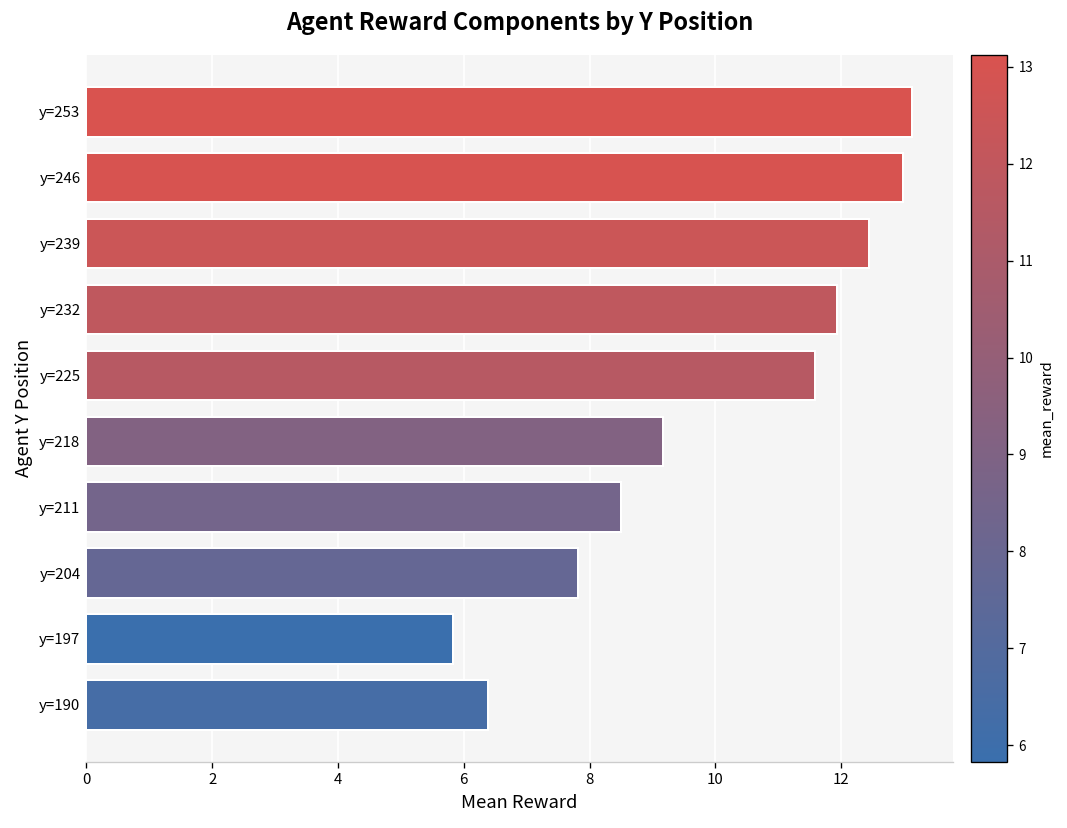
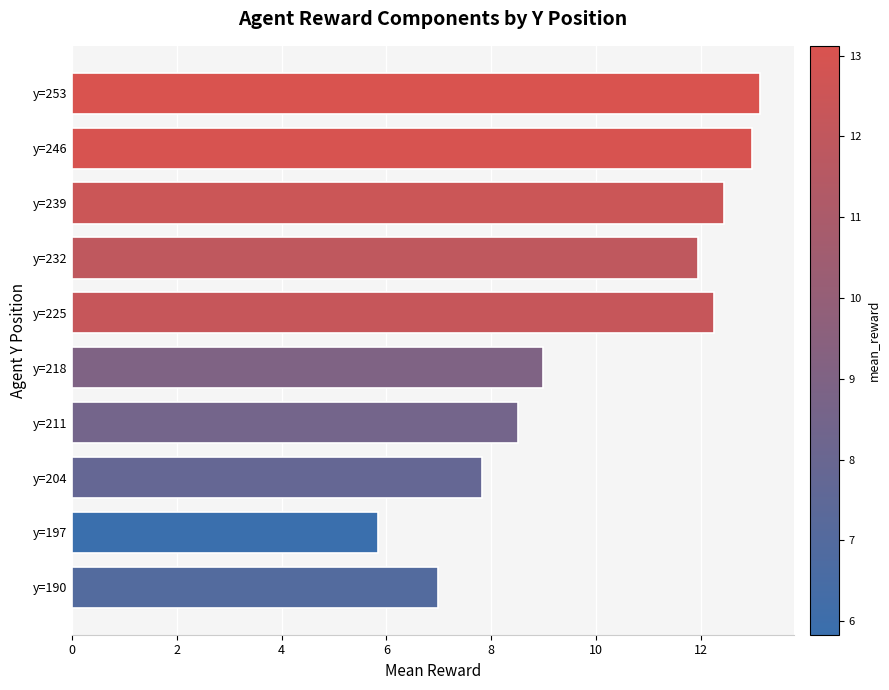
  {
    "y=253": 13.1,
    "y=246": 13.0,
    "y=239": 12.4,
    "y=232": 11.9,
-   "y=225": 11.6,
-   "y=218": 9.2,
+   "y=225": 12.3,
+   "y=218": 9.0,
    "y=211": 8.5,
    "y=204": 7.8,
    "y=197": 5.8,
-   "y=190": 6.4
+   "y=190": 7.0
  }
